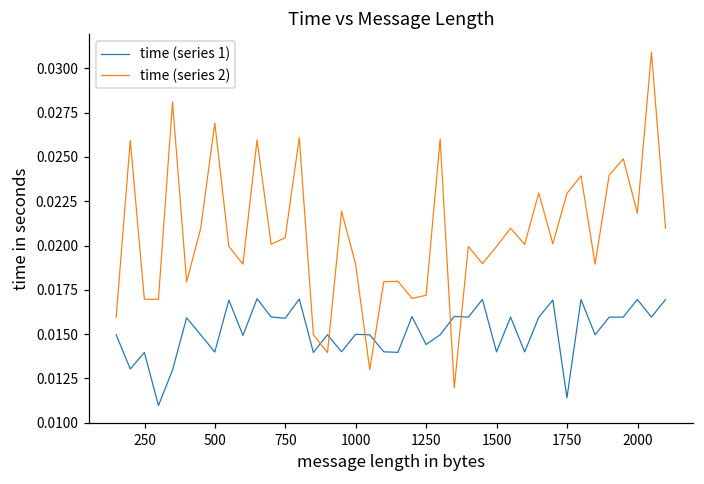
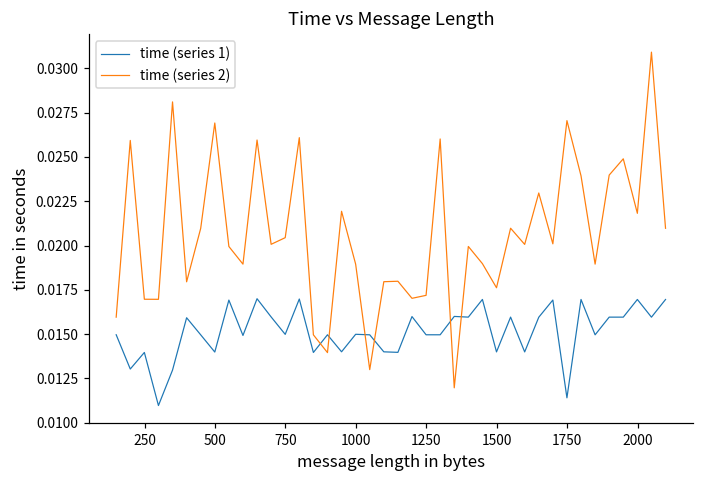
  {
    "time (series 1)": {
      "250": 0.0140,
      "500": 0.0140,
-     "750": 0.0159,
+     "750": 0.0150,
      "1000": 0.0150,
-     "1250": 0.0144,
+     "1250": 0.0150,
      "1500": 0.0140,
      "1750": 0.0114,
      "2000": 0.0170
    },
    "time (series 2)": {
      "250": 0.0170,
      "500": 0.0269,
      "750": 0.0204,
      "1000": 0.0189,
      "1250": 0.0172,
-     "1500": 0.0199,
-     "1750": 0.0229,
+     "1500": 0.0176,
+     "1750": 0.0271,
      "2000": 0.0218
    }
  }
